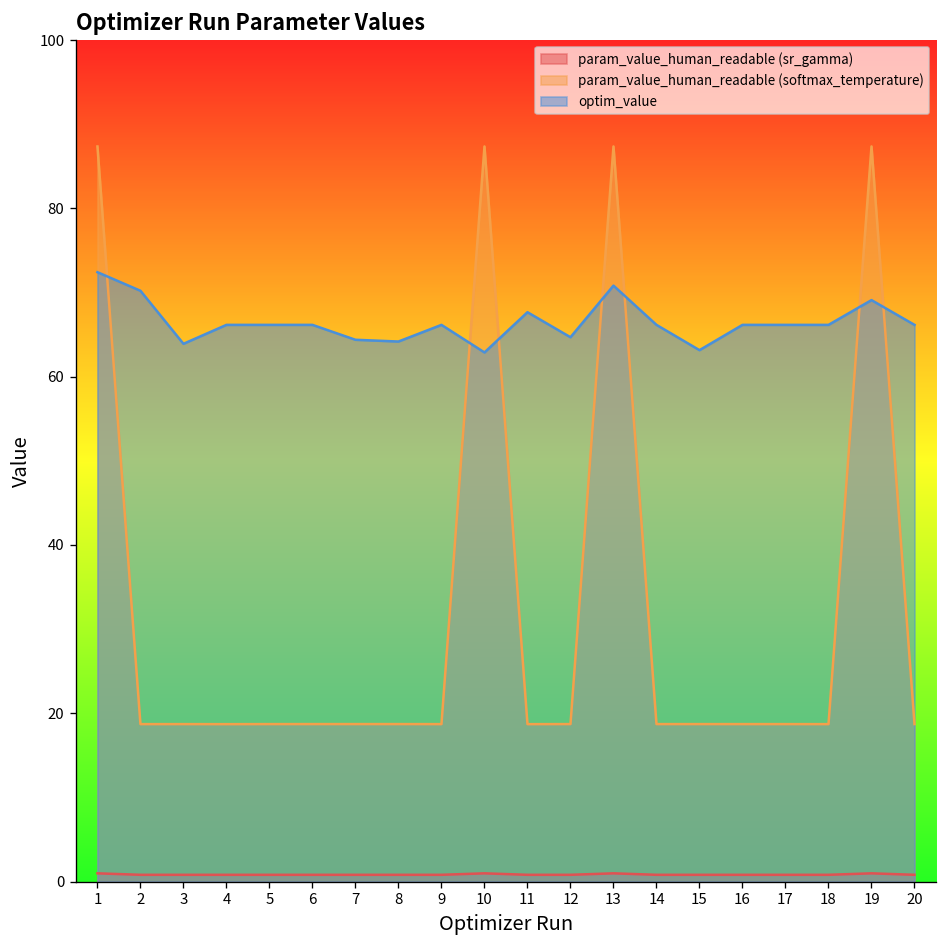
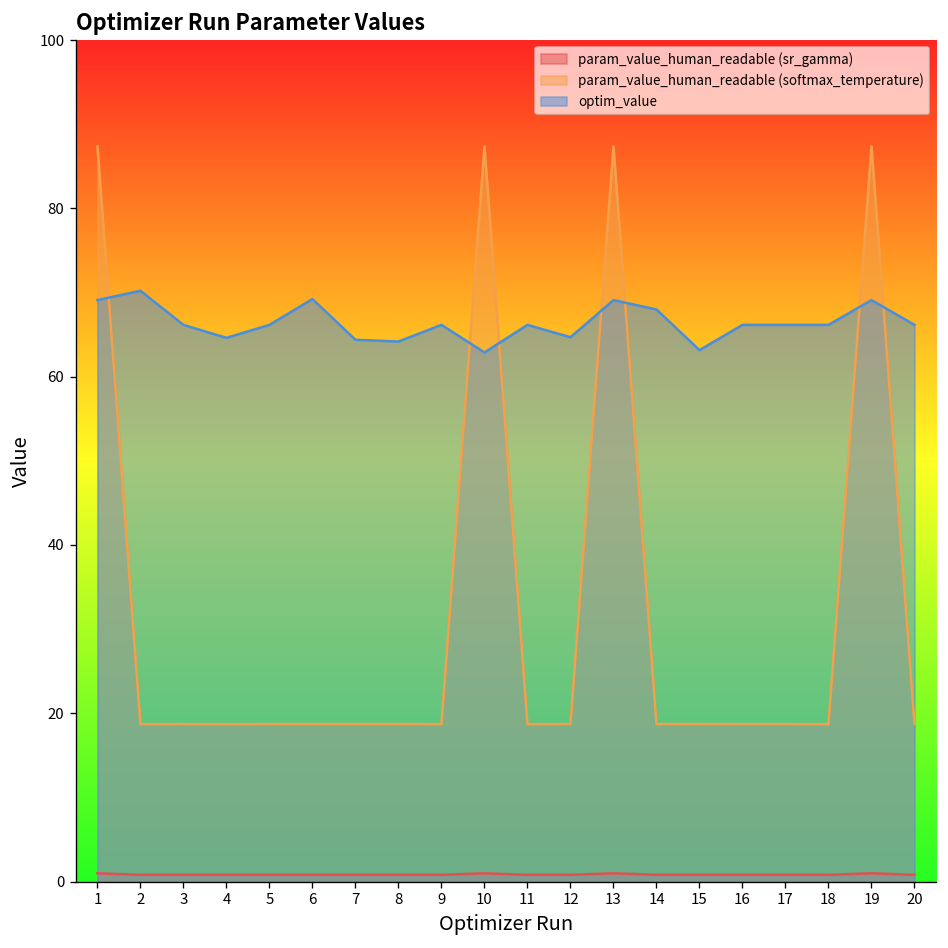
  {
    "optim_value": {
-     "1": 72,
+     "1": 69,
      "2": 70,
-     "3": 64,
-     "4": 66,
+     "3": 66,
+     "4": 65,
      "5": 66,
-     "6": 66,
+     "6": 69,
      "7": 64,
      "8": 64,
      "9": 66,
      "10": 63,
-     "11": 68,
+     "11": 66,
      "12": 65,
-     "13": 71,
-     "14": 66,
+     "13": 69,
+     "14": 68,
      "15": 63,
      "16": 66,
      "17": 66,
      "18": 66,
      "19": 69,
      "20": 66
    }
  }
